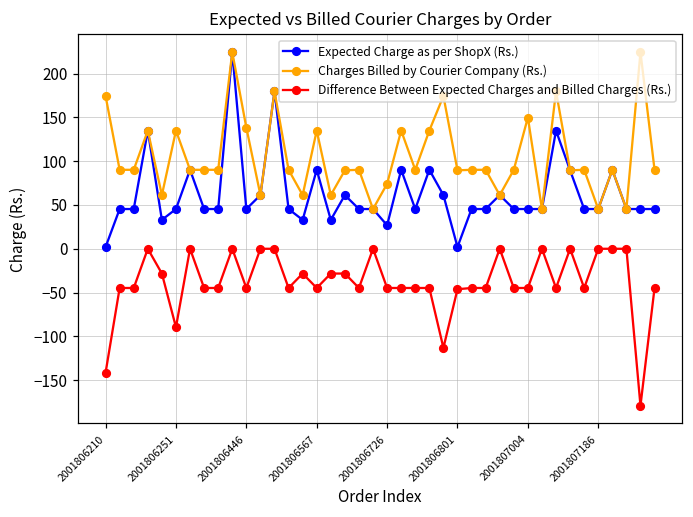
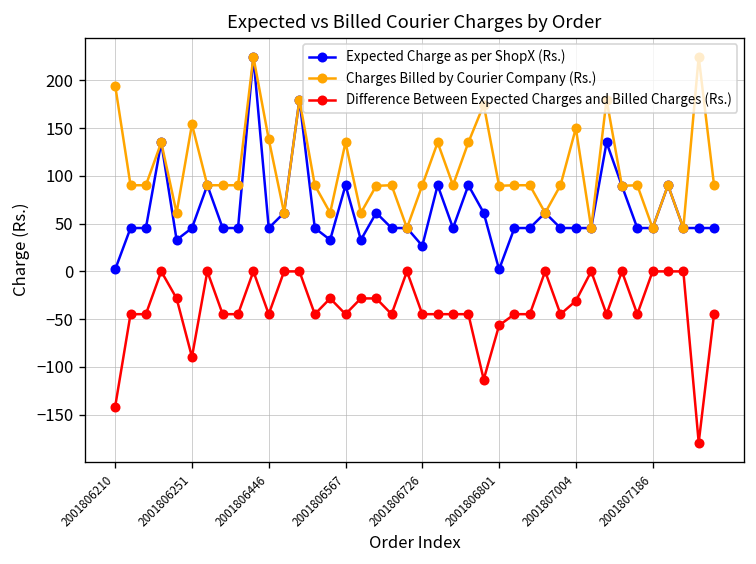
  {
    "Expected Charge as per ShopX (Rs.)": {
      "2001806210": 0,
      "2001806251": 50,
      "2001806446": 50,
      "2001806567": 90,
      "2001806726": 30,
      "2001806801": 0,
      "2001807004": 50
    },
    "Charges Billed by Courier Company (Rs.)": {
-     "2001806210": 170,
-     "2001806251": 140,
+     "2001806210": 190,
+     "2001806251": 150,
      "2001806446": 140,
      "2001806567": 140,
-     "2001806726": 70,
+     "2001806726": 90,
      "2001806801": 90,
      "2001807004": 150
    },
    "Difference Between Expected Charges and Billed Charges (Rs.)": {
      "2001806210": -140,
      "2001806251": -90,
      "2001806446": -40,
      "2001806567": -40,
      "2001806726": -40,
-     "2001806801": -50,
-     "2001807004": -40,
+     "2001806801": -60,
+     "2001807004": -30,
      "2001807186": 0
    }
  }
